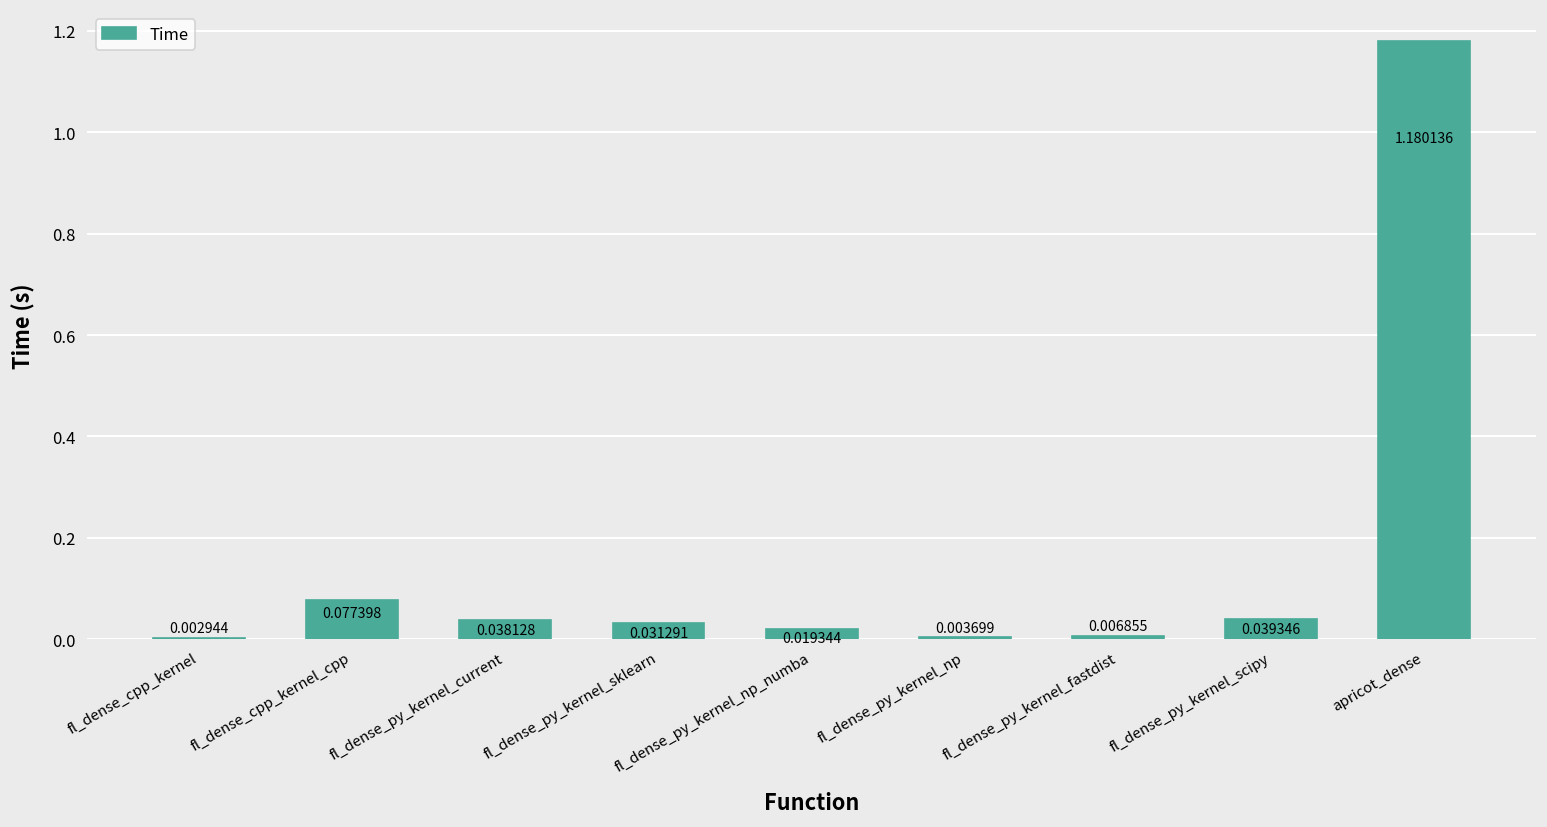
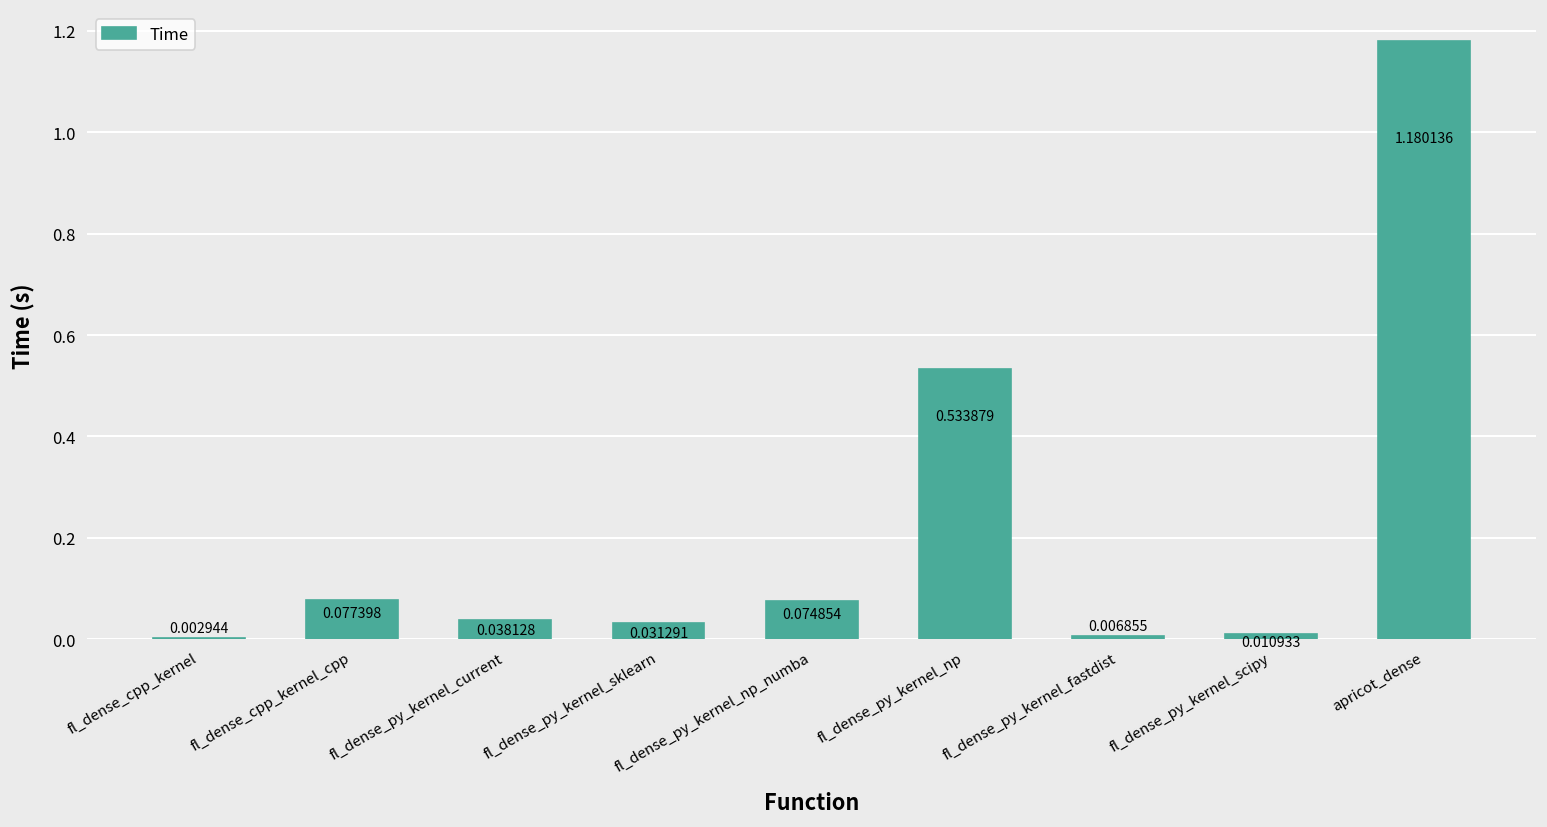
  {
    "fl_dense_cpp_kernel": 0.002944,
    "fl_dense_cpp_kernel_cpp": 0.077398,
    "fl_dense_py_kernel_current": 0.038128,
    "fl_dense_py_kernel_sklearn": 0.031291,
-   "fl_dense_py_kernel_np_numba": 0.019344,
-   "fl_dense_py_kernel_np": 0.003699,
+   "fl_dense_py_kernel_np_numba": 0.074854,
+   "fl_dense_py_kernel_np": 0.533879,
    "fl_dense_py_kernel_fastdist": 0.006855,
-   "fl_dense_py_kernel_scipy": 0.039346,
+   "fl_dense_py_kernel_scipy": 0.010933,
    "apricot_dense": 1.180136
  }
